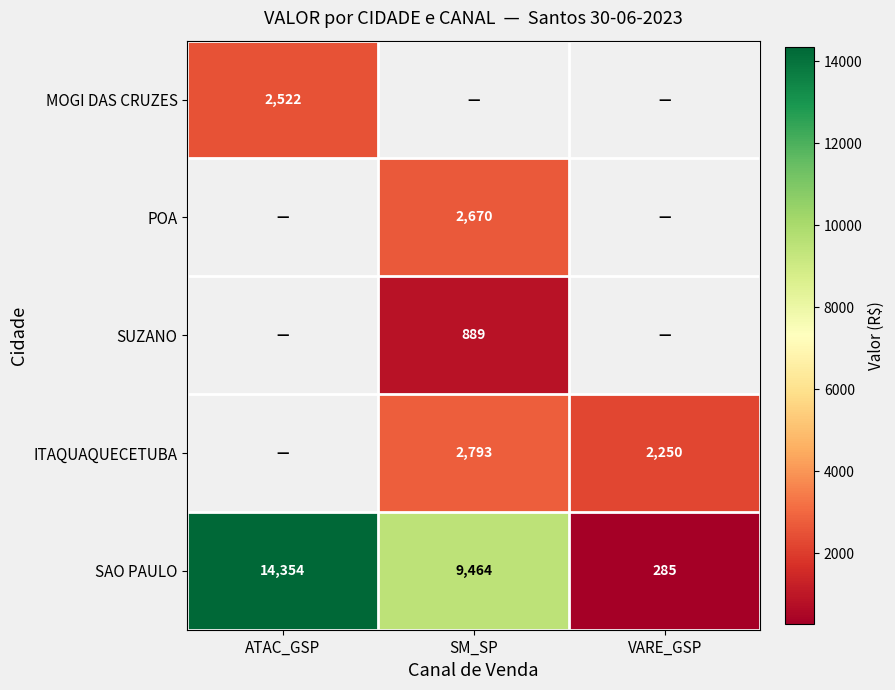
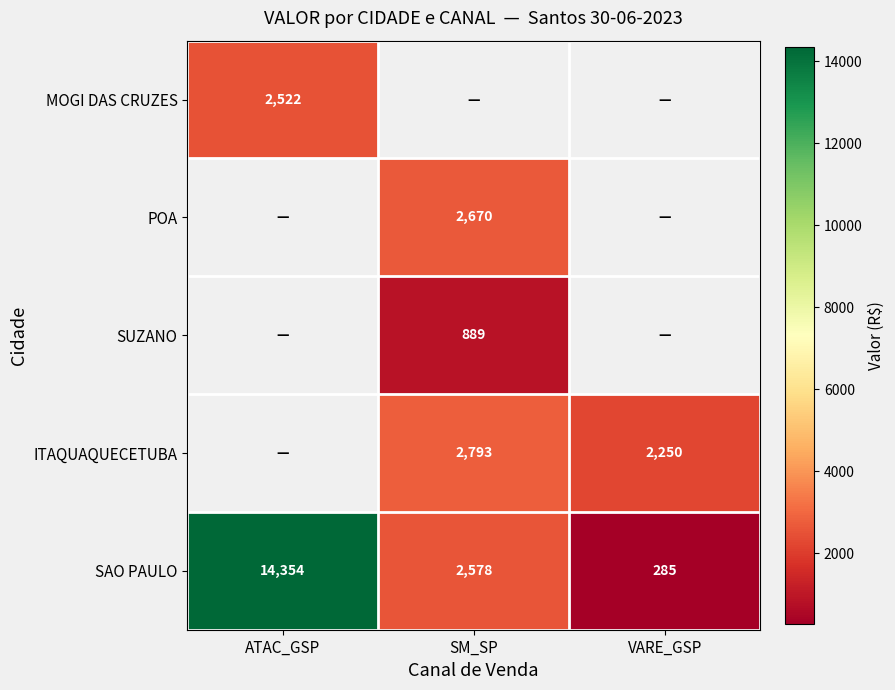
  {
    "MOGI DAS CRUZES": {
      "ATAC_GSP": "2,522"
    },
    "POA": {
      "SM_SP": "2,670"
    },
    "SUZANO": {
      "SM_SP": "889"
    },
    "ITAQUAQUECETUBA": {
      "SM_SP": "2,793",
      "VARE_GSP": "2,250"
    },
    "SAO PAULO": {
      "ATAC_GSP": "14,354",
-     "SM_SP": "9,464",
+     "SM_SP": "2,578",
      "VARE_GSP": "285"
    }
  }
